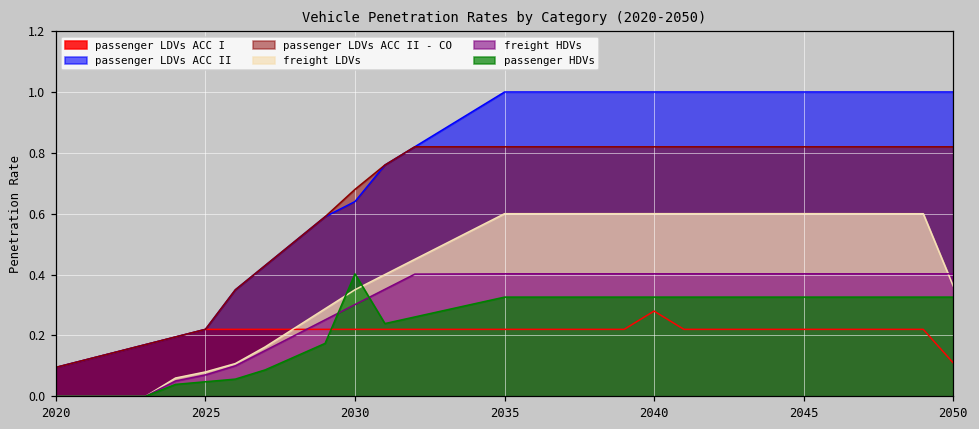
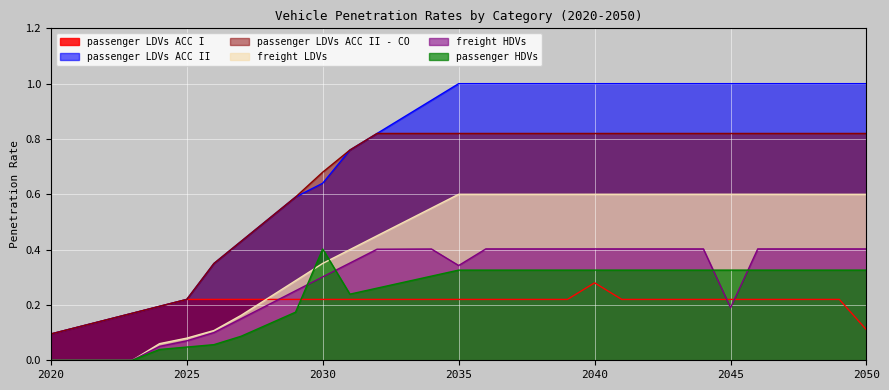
  {
    "passenger LDVs ACC I": {
      "2030": 0.22,
      "2035": 0.22,
      "2040": 0.28,
      "2045": 0.22,
      "2050": 0.11
    },
    "passenger LDVs ACC II": {
      "2030": 0.64,
      "2035": 1.00,
      "2040": 1.00,
      "2045": 1.00,
      "2050": 1.00
    },
    "passenger LDVs ACC II - CO": {
      "2030": 0.68,
      "2035": 0.82,
      "2040": 0.82,
      "2045": 0.82,
      "2050": 0.82
    },
    "freight LDVs": {
      "2025": 0.08,
      "2030": 0.35,
      "2035": 0.60,
      "2040": 0.60,
      "2045": 0.60,
-     "2050": 0.36
+     "2050": 0.60
    },
    "freight HDVs": {
      "2025": 0.07,
      "2030": 0.30,
-     "2035": 0.40,
+     "2035": 0.34,
      "2040": 0.40,
-     "2045": 0.40,
+     "2045": 0.19,
      "2050": 0.40
    },
    "passenger HDVs": {
      "2025": 0.05,
      "2030": 0.40,
      "2035": 0.33,
      "2040": 0.33,
      "2045": 0.33,
      "2050": 0.33
    }
  }
